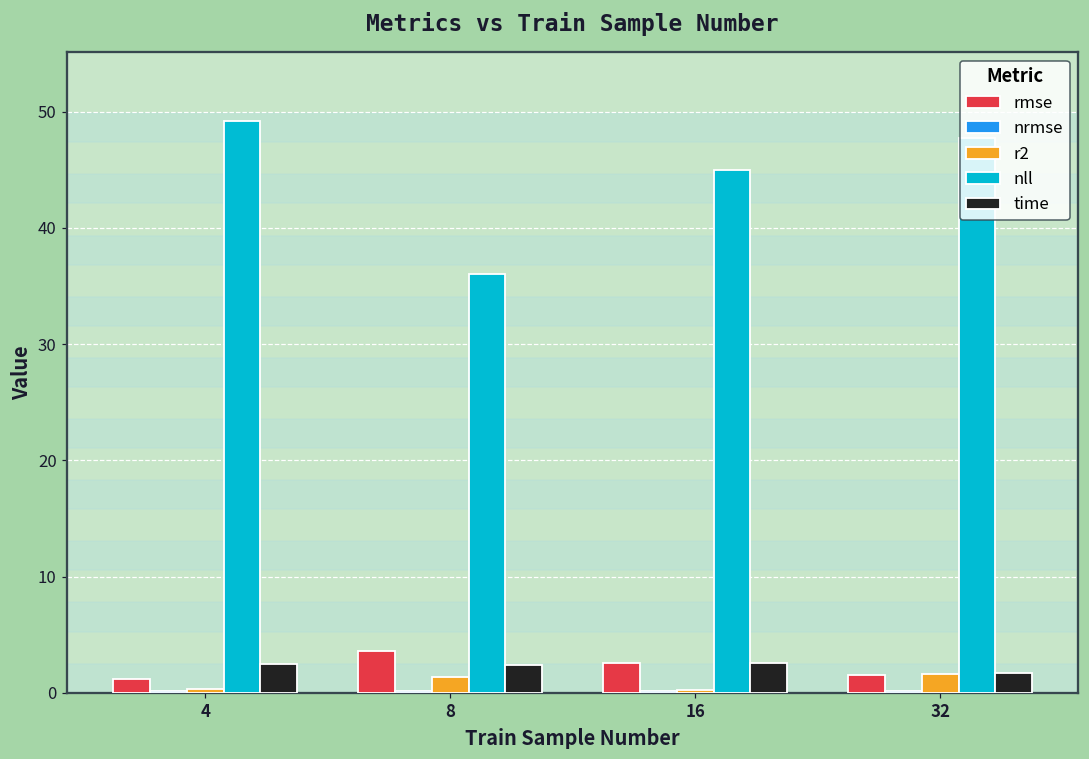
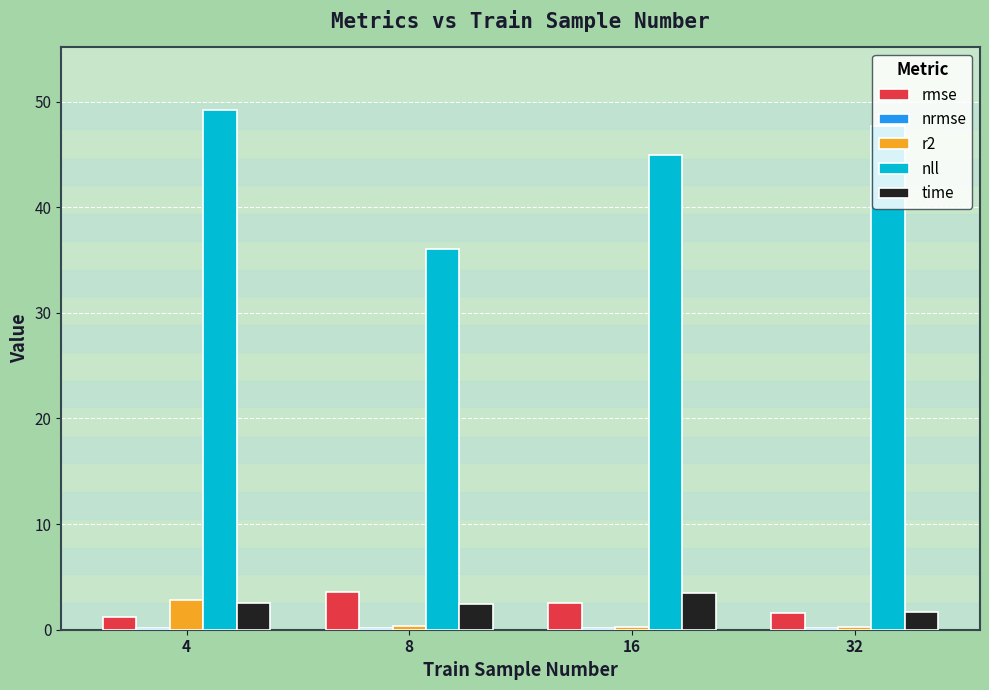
  {
    "rmse": {
      "4": 1.2,
      "8": 3.6,
      "16": 2.5,
      "32": 1.6
    },
    "r2": {
-     "4": 0.3,
-     "8": 1.4,
+     "4": 2.8,
+     "8": 0.4,
      "16": 0.3,
-     "32": 1.6
+     "32": 0.3
    },
    "time": {
      "4": 2.5,
      "8": 2.4,
-     "16": 2.6,
+     "16": 3.5,
      "32": 1.7
    }
  }
